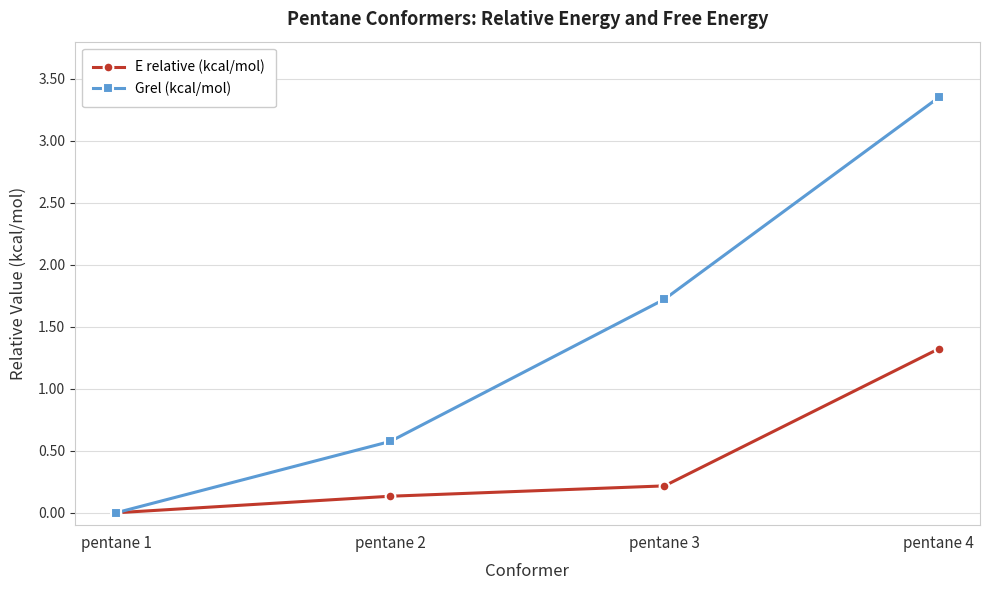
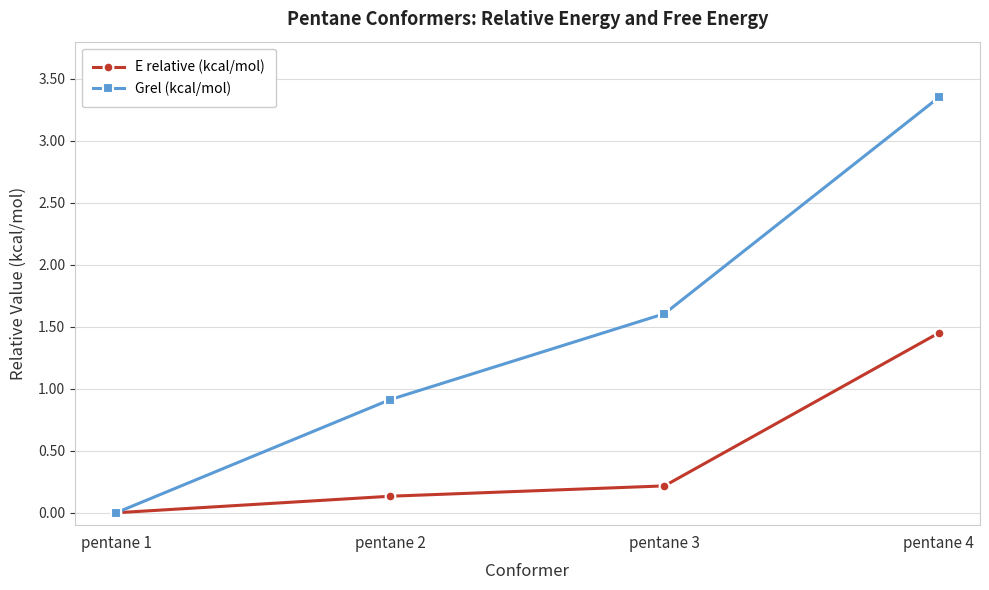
  {
    "E relative (kcal/mol)": {
      "pentane 2": 0.13,
      "pentane 3": 0.22,
-     "pentane 4": 1.32
+     "pentane 4": 1.45
    },
    "Grel (kcal/mol)": {
-     "pentane 2": 0.58,
-     "pentane 3": 1.72,
+     "pentane 2": 0.91,
+     "pentane 3": 1.61,
      "pentane 4": 3.35
    }
  }
